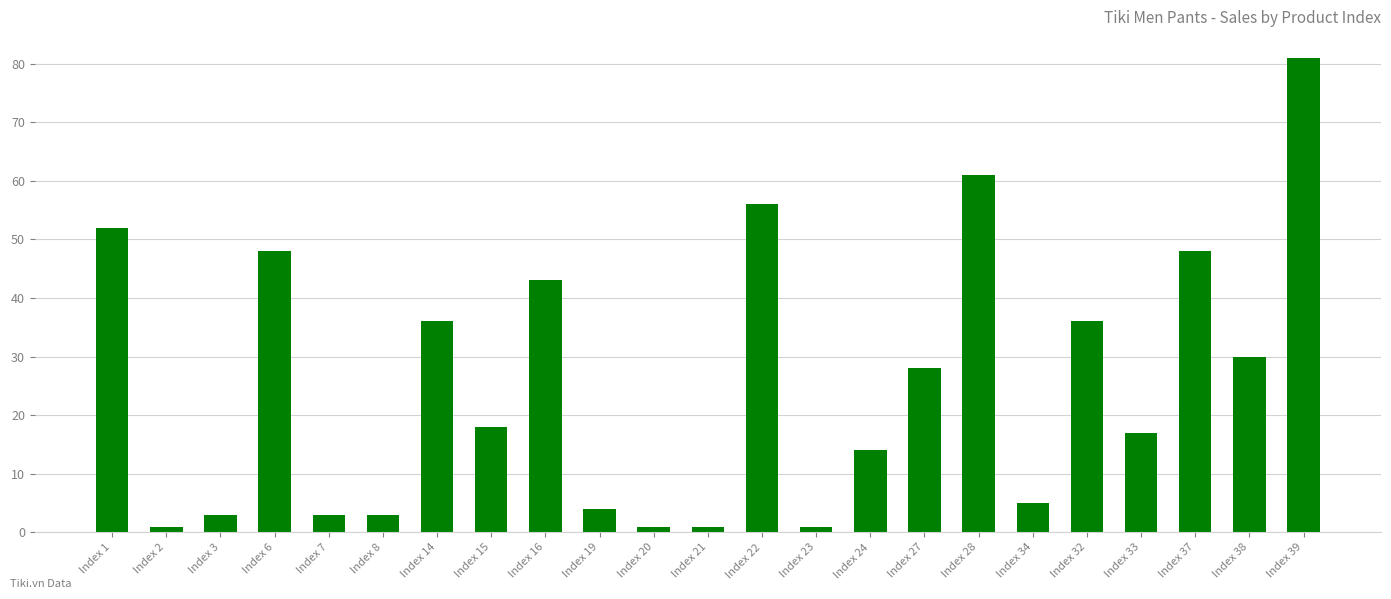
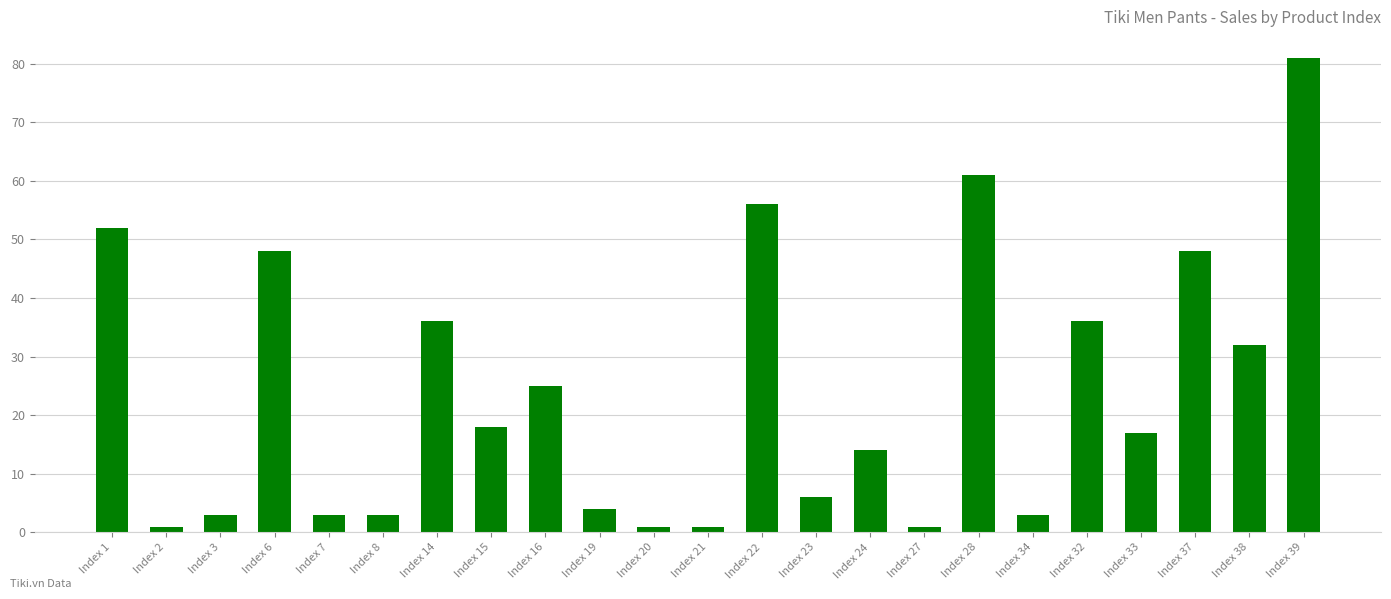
  {
    "Index 1": 52,
    "Index 2": 1,
    "Index 3": 3,
    "Index 6": 48,
    "Index 7": 3,
    "Index 8": 3,
    "Index 14": 36,
    "Index 15": 18,
-   "Index 16": 43,
+   "Index 16": 25,
    "Index 19": 4,
    "Index 20": 1,
    "Index 21": 1,
    "Index 22": 56,
-   "Index 23": 1,
+   "Index 23": 6,
    "Index 24": 14,
-   "Index 27": 28,
+   "Index 27": 1,
    "Index 28": 61,
-   "Index 34": 5,
+   "Index 34": 3,
    "Index 32": 36,
    "Index 33": 17,
    "Index 37": 48,
-   "Index 38": 30,
+   "Index 38": 32,
    "Index 39": 81
  }
